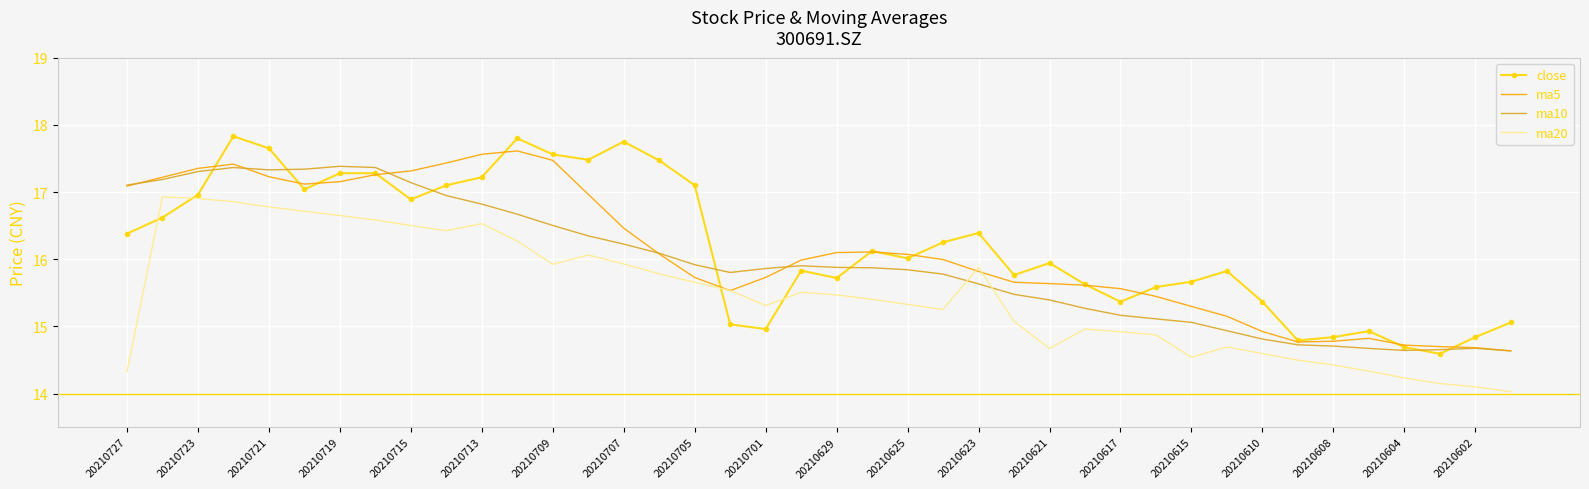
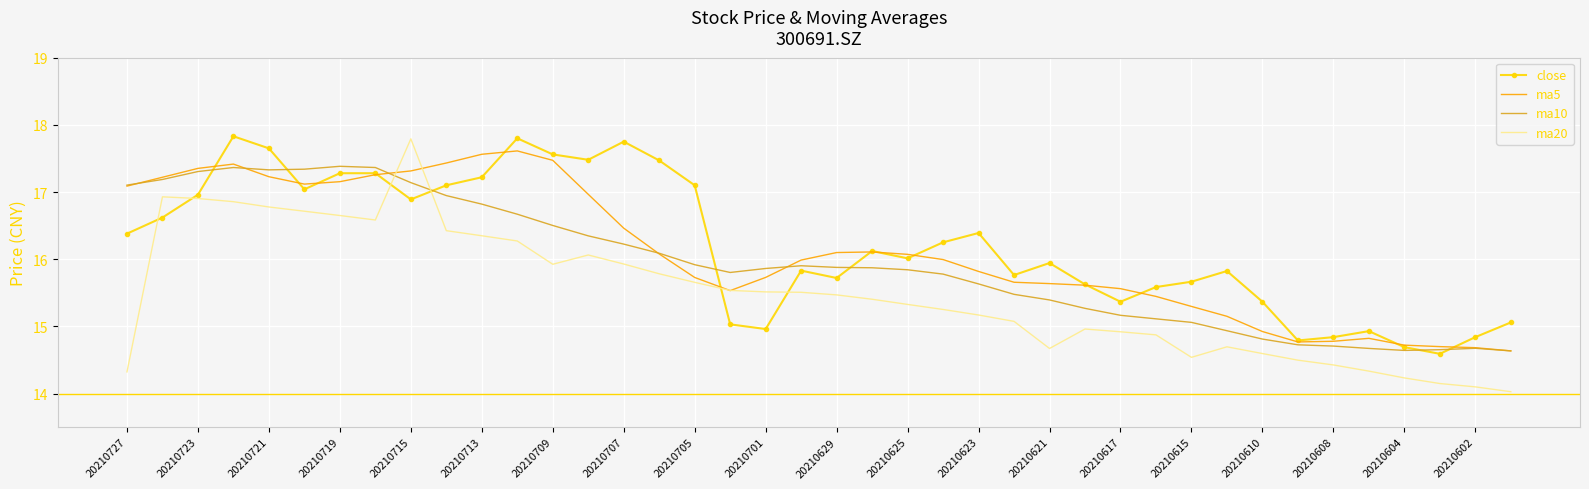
  {
    "ma20": {
      "20210727": 14.3,
      "20210723": 16.9,
      "20210721": 16.8,
      "20210719": 16.7,
-     "20210715": 16.5,
-     "20210713": 16.5,
+     "20210715": 17.8,
+     "20210713": 16.3,
      "20210709": 15.9,
      "20210707": 15.9,
      "20210705": 15.7,
-     "20210701": 15.3,
+     "20210701": 15.5,
      "20210629": 15.5,
      "20210625": 15.3,
-     "20210623": 15.9,
+     "20210623": 15.2,
      "20210621": 14.7,
      "20210617": 14.9,
      "20210615": 14.5,
      "20210610": 14.6,
      "20210608": 14.4,
      "20210604": 14.2,
      "20210602": 14.1
    }
  }
